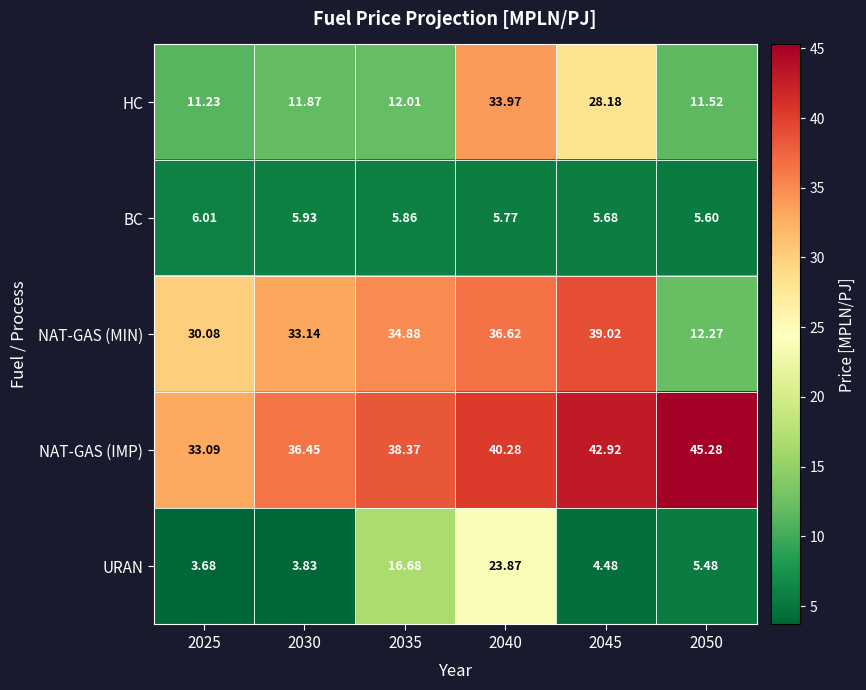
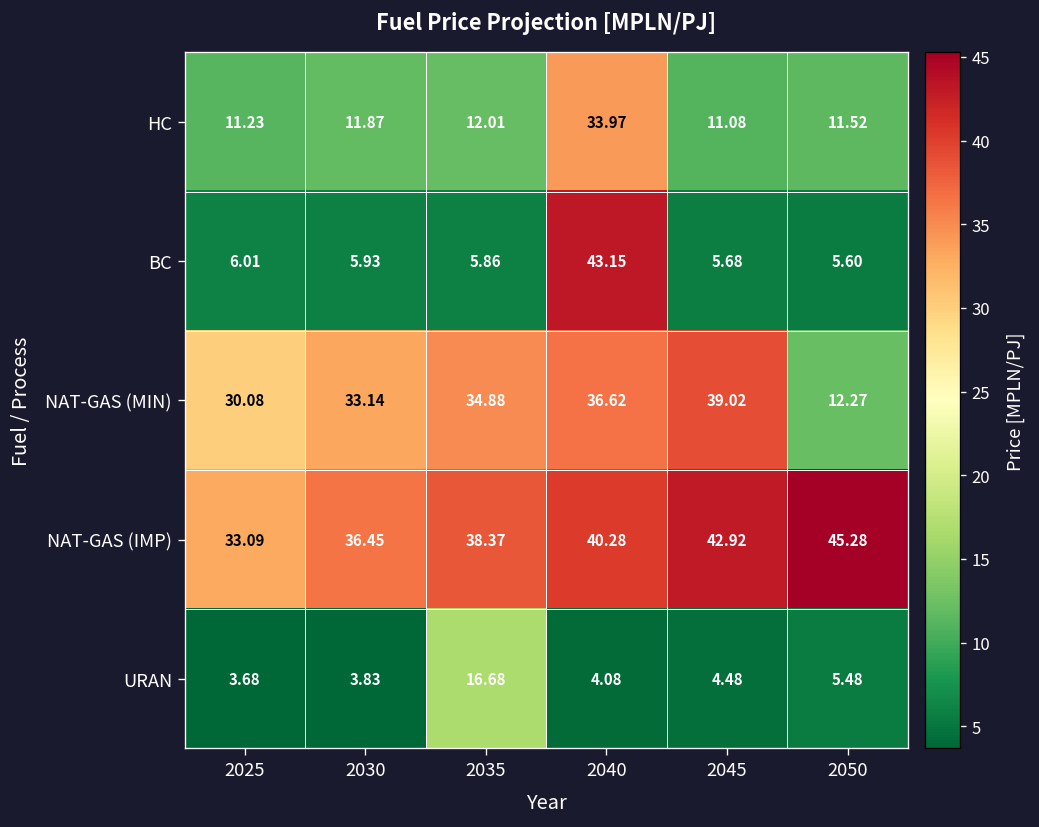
  {
    "HC": {
      "2025": 11.23,
      "2030": 11.87,
      "2035": 12.01,
      "2040": 33.97,
-     "2045": 28.18,
+     "2045": 11.08,
      "2050": 11.52
    },
    "BC": {
      "2025": 6.01,
      "2030": 5.93,
      "2035": 5.86,
-     "2040": 5.77,
+     "2040": 43.15,
      "2045": 5.68,
      "2050": 5.60
    },
    "NAT-GAS (MIN)": {
      "2025": 30.08,
      "2030": 33.14,
      "2035": 34.88,
      "2040": 36.62,
      "2045": 39.02,
      "2050": 12.27
    },
    "NAT-GAS (IMP)": {
      "2025": 33.09,
      "2030": 36.45,
      "2035": 38.37,
      "2040": 40.28,
      "2045": 42.92,
      "2050": 45.28
    },
    "URAN": {
      "2025": 3.68,
      "2030": 3.83,
      "2035": 16.68,
-     "2040": 23.87,
+     "2040": 4.08,
      "2045": 4.48,
      "2050": 5.48
    }
  }
